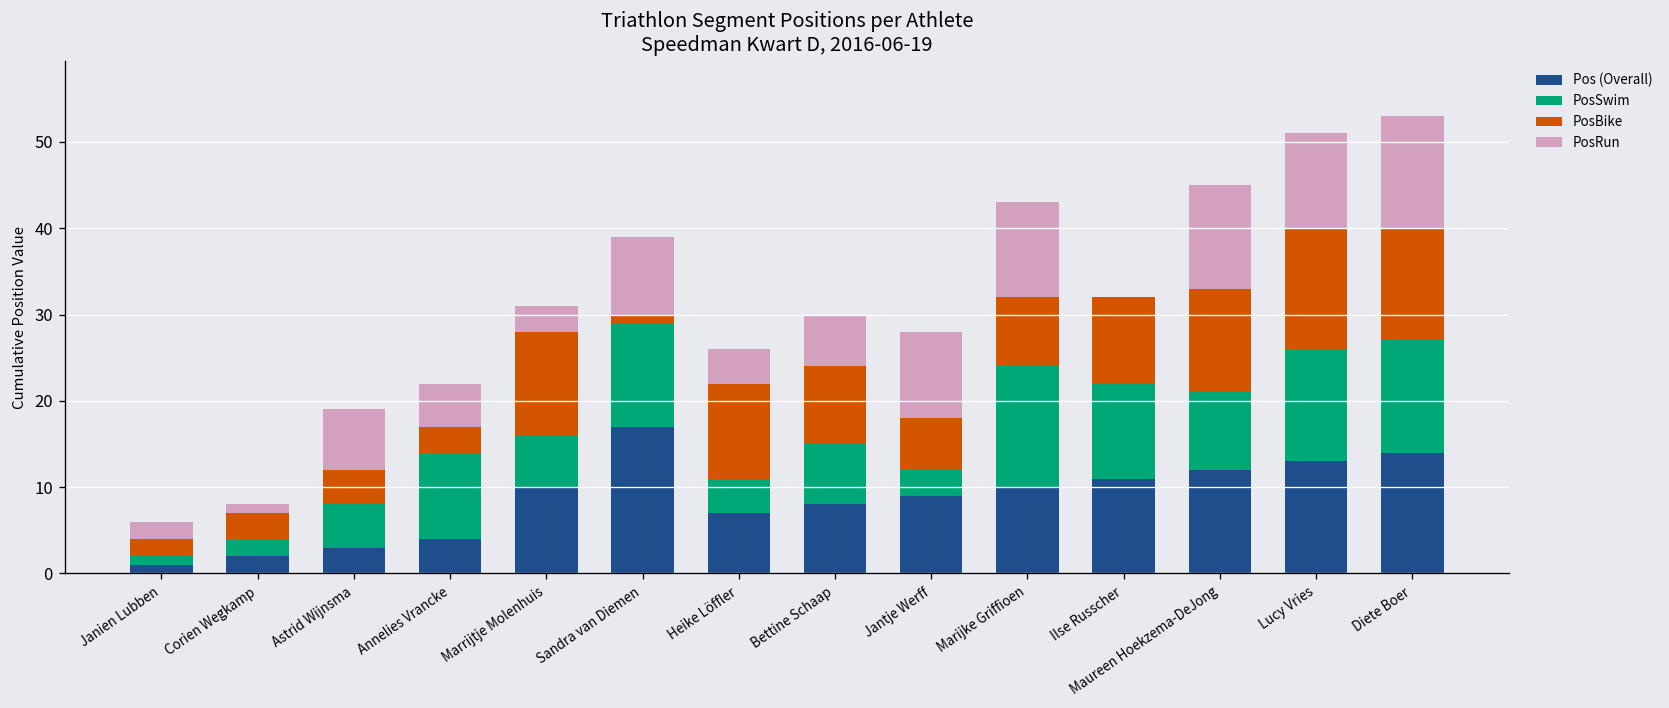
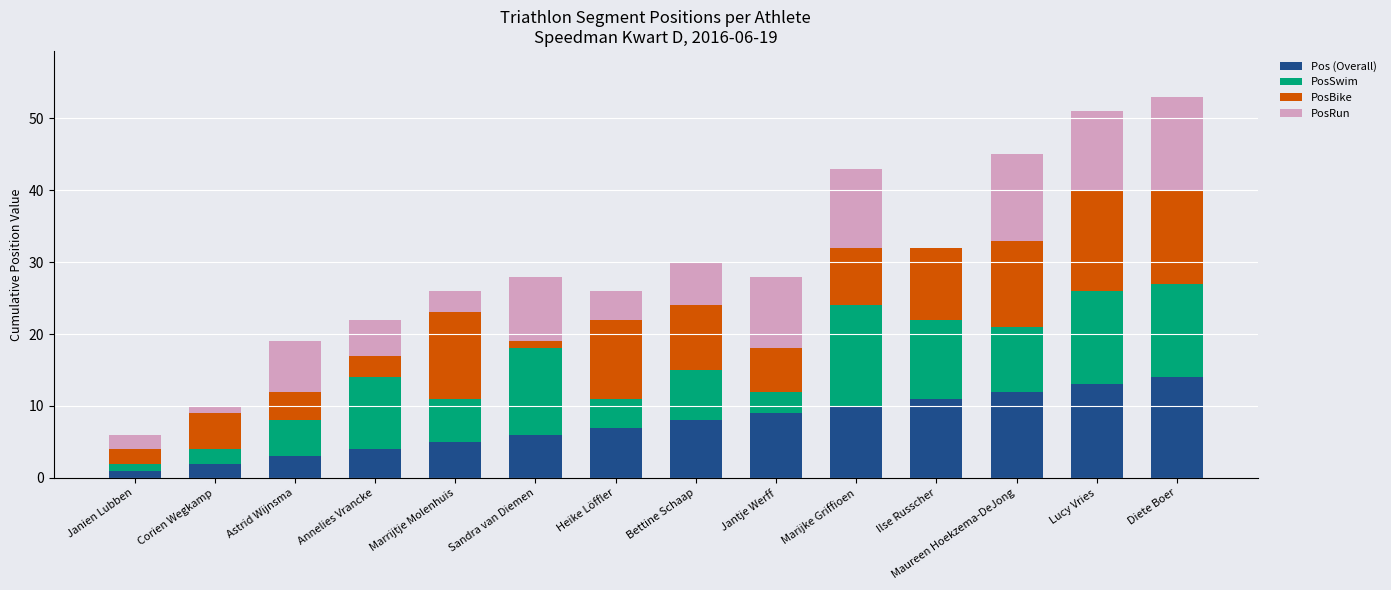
  {
    "Pos (Overall)": {
      "Janien Lubben": 1,
      "Corien Wegkamp": 2,
      "Astrid Wijnsma": 3,
      "Annelies Vrancke": 4,
-     "Marrijtje Molenhuis": 10,
-     "Sandra van Diemen": 17,
+     "Marrijtje Molenhuis": 5,
+     "Sandra van Diemen": 6,
      "Heike Löffler": 7,
      "Bettine Schaap": 8,
      "Jantje Werff": 9,
      "Marijke Griffioen": 10,
      "Ilse Russcher": 11,
      "Maureen Hoekzema-DeJong": 12,
      "Lucy Vries": 13,
      "Diete Boer": 14
    },
    "PosSwim": {
      "Janien Lubben": 1,
      "Corien Wegkamp": 2,
      "Astrid Wijnsma": 5,
      "Annelies Vrancke": 10,
      "Marrijtje Molenhuis": 6,
      "Sandra van Diemen": 12,
      "Heike Löffler": 4,
      "Bettine Schaap": 7,
      "Jantje Werff": 3,
      "Marijke Griffioen": 14,
      "Ilse Russcher": 11,
      "Maureen Hoekzema-DeJong": 9,
      "Lucy Vries": 13,
      "Diete Boer": 13
    },
    "PosBike": {
      "Janien Lubben": 2,
-     "Corien Wegkamp": 3,
+     "Corien Wegkamp": 5,
      "Astrid Wijnsma": 4,
      "Annelies Vrancke": 3,
      "Marrijtje Molenhuis": 12,
      "Sandra van Diemen": 1,
      "Heike Löffler": 11,
      "Bettine Schaap": 9,
      "Jantje Werff": 6,
      "Marijke Griffioen": 8,
      "Ilse Russcher": 10,
      "Maureen Hoekzema-DeJong": 12,
      "Lucy Vries": 14,
      "Diete Boer": 13
    },
    "PosRun": {
      "Janien Lubben": 2,
      "Corien Wegkamp": 1,
      "Astrid Wijnsma": 7,
      "Annelies Vrancke": 5,
      "Marrijtje Molenhuis": 3,
      "Sandra van Diemen": 9,
      "Heike Löffler": 4,
      "Bettine Schaap": 6,
      "Jantje Werff": 10,
      "Marijke Griffioen": 11,
      "Ilse Russcher": 0,
      "Maureen Hoekzema-DeJong": 12,
      "Lucy Vries": 11,
      "Diete Boer": 13
    }
  }
